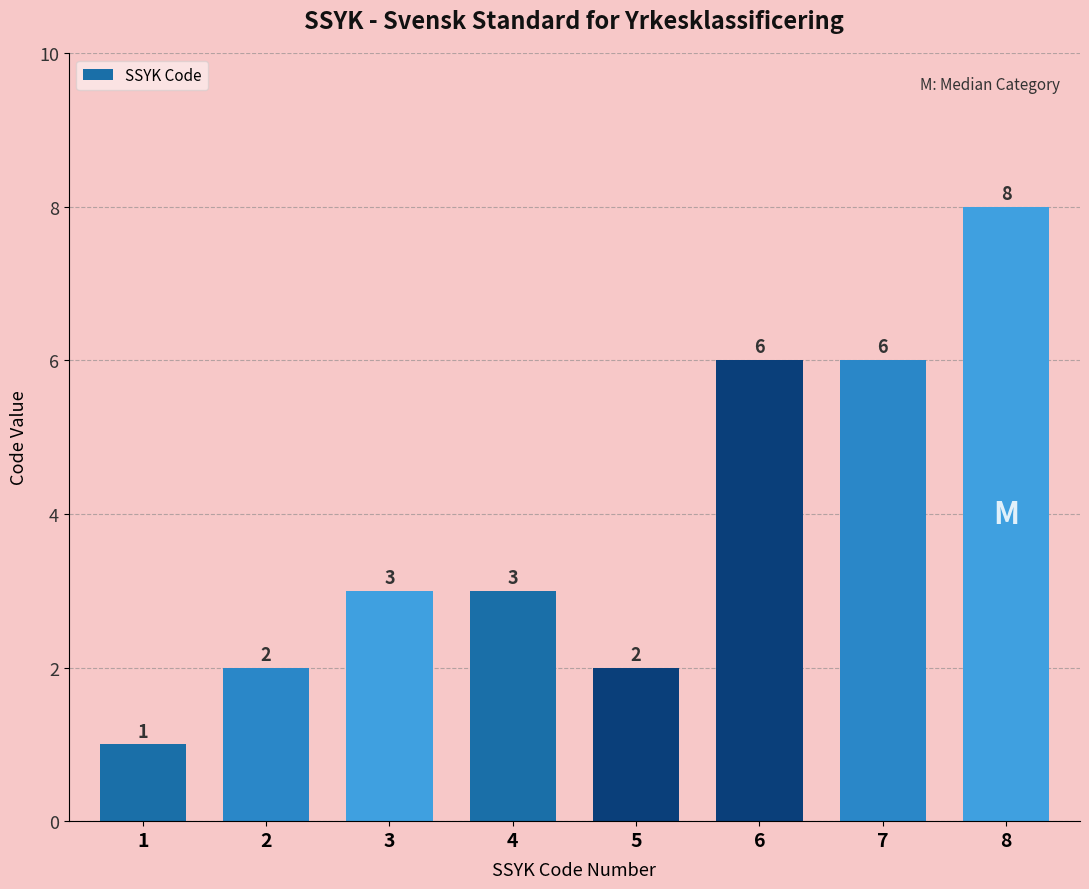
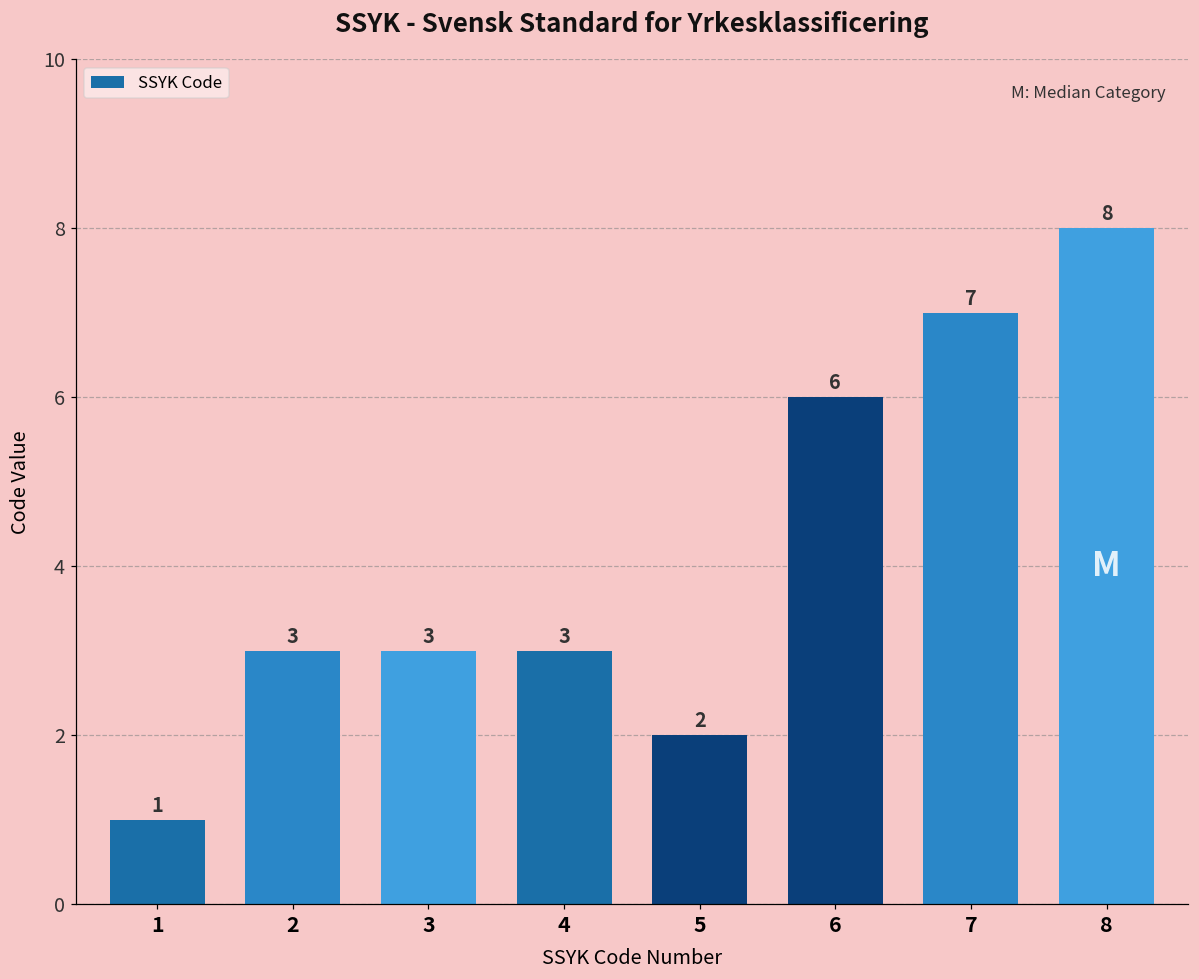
  {
    "1": 1,
-   "2": 2,
+   "2": 3,
    "3": 3,
    "4": 3,
    "5": 2,
    "6": 6,
-   "7": 6,
+   "7": 7,
    "8": 8
  }
